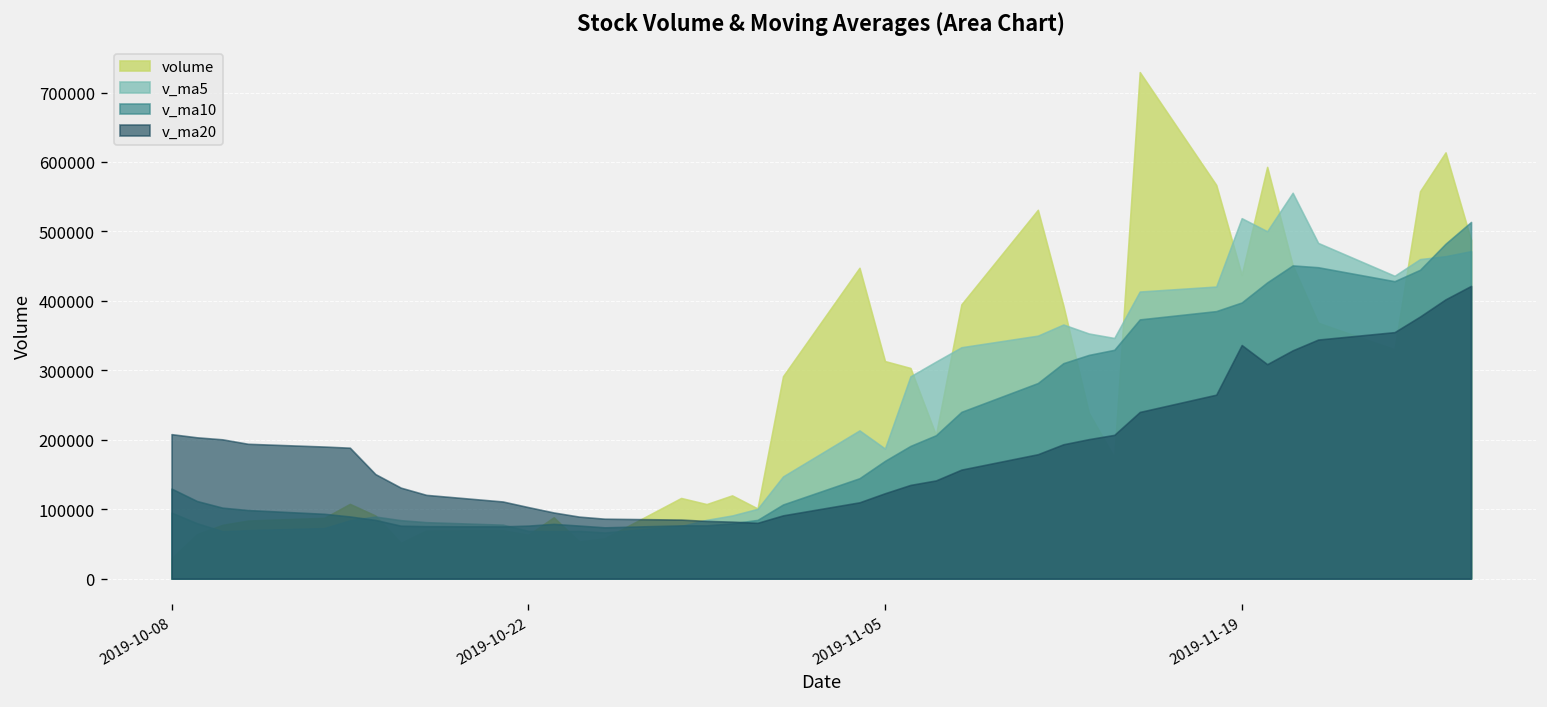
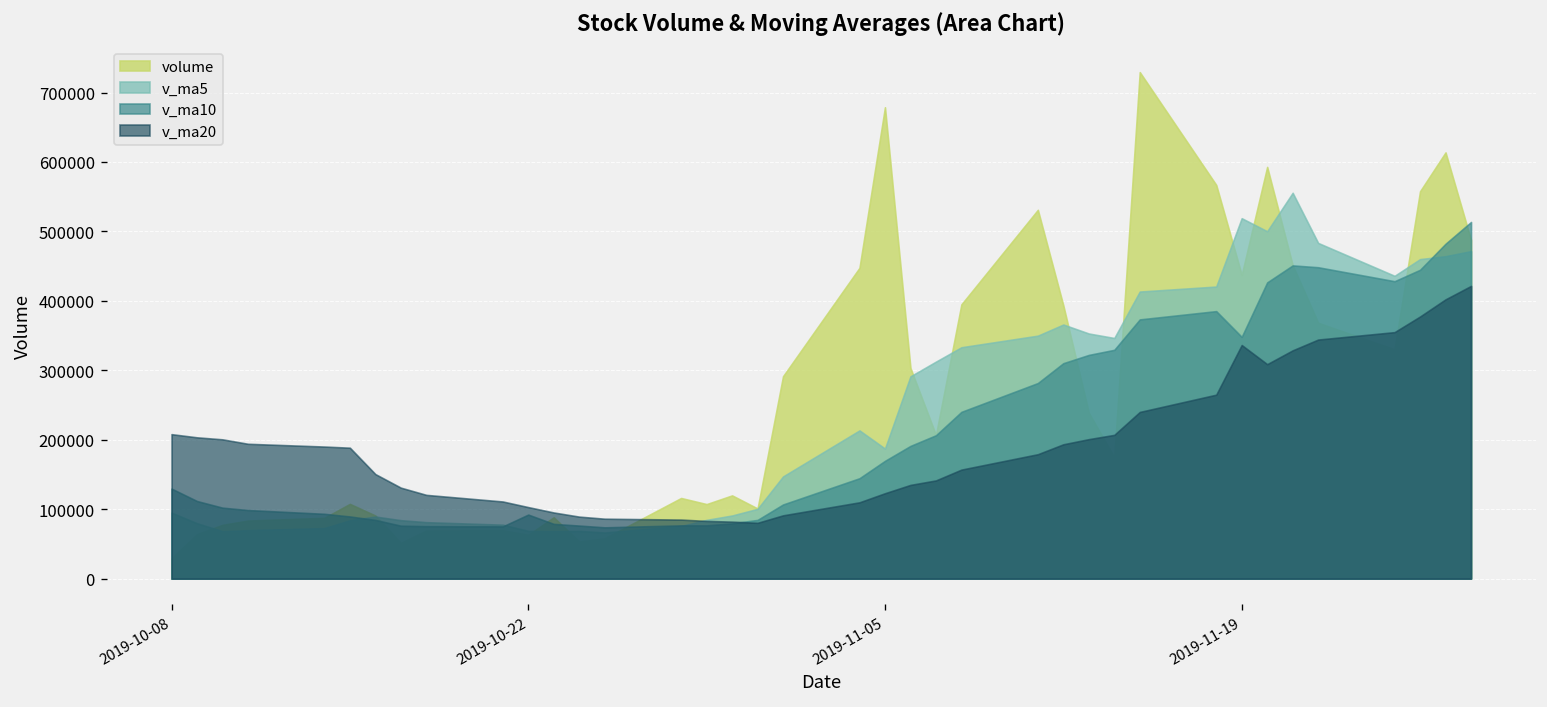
  {
    "volume": {
      "2019-10-08": 30000,
      "2019-10-22": 60000,
-     "2019-11-05": 310000,
+     "2019-11-05": 680000,
      "2019-11-19": 440000
    },
    "v_ma5": {
      "2019-10-08": 100000,
      "2019-10-22": 70000,
      "2019-11-05": 190000,
      "2019-11-19": 520000
    },
    "v_ma10": {
      "2019-10-08": 130000,
-     "2019-10-22": 80000,
+     "2019-10-22": 90000,
      "2019-11-05": 170000,
-     "2019-11-19": 400000
+     "2019-11-19": 350000
    },
    "v_ma20": {
      "2019-10-08": 210000,
      "2019-10-22": 100000,
      "2019-11-05": 120000,
      "2019-11-19": 340000
    }
  }
